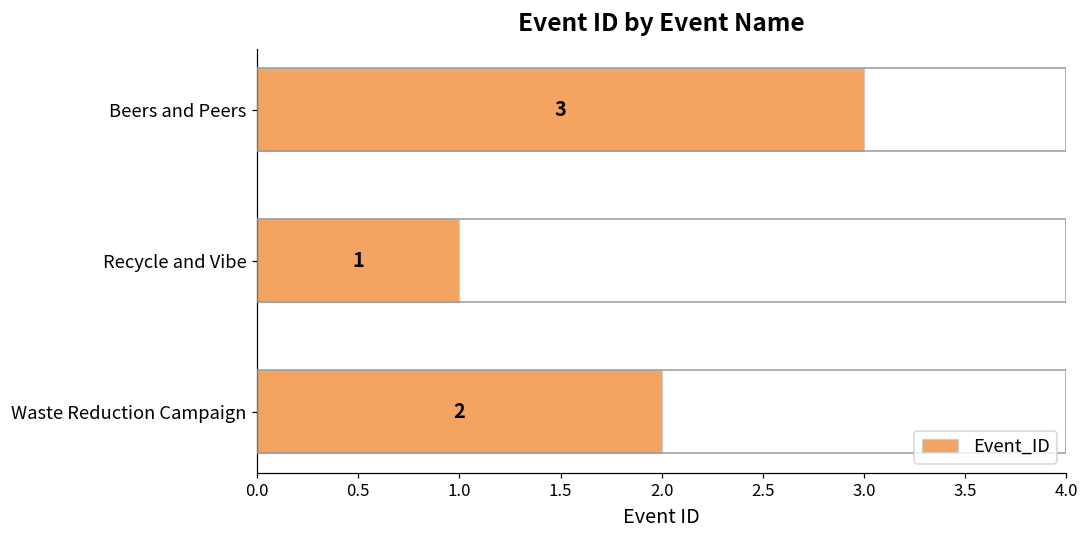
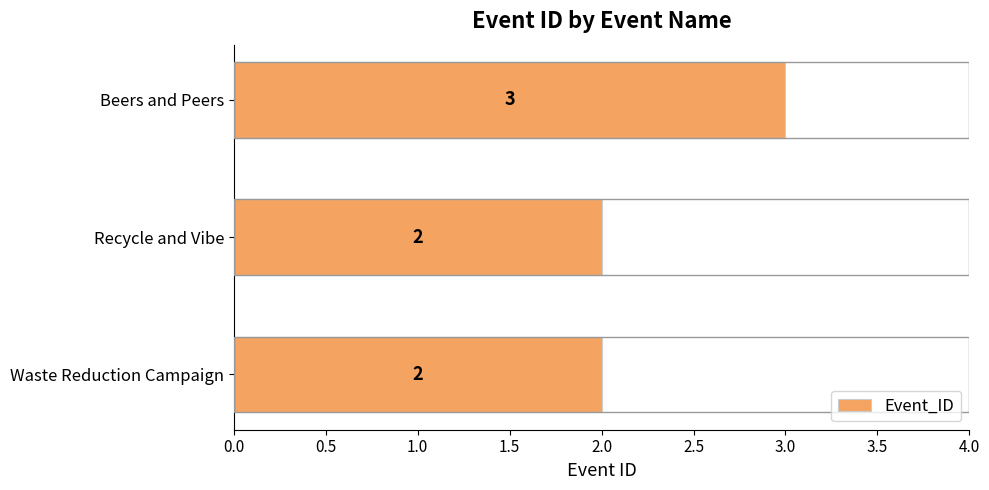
  {
    "Beers and Peers": 3,
-   "Recycle and Vibe": 1,
+   "Recycle and Vibe": 2,
    "Waste Reduction Campaign": 2
  }
